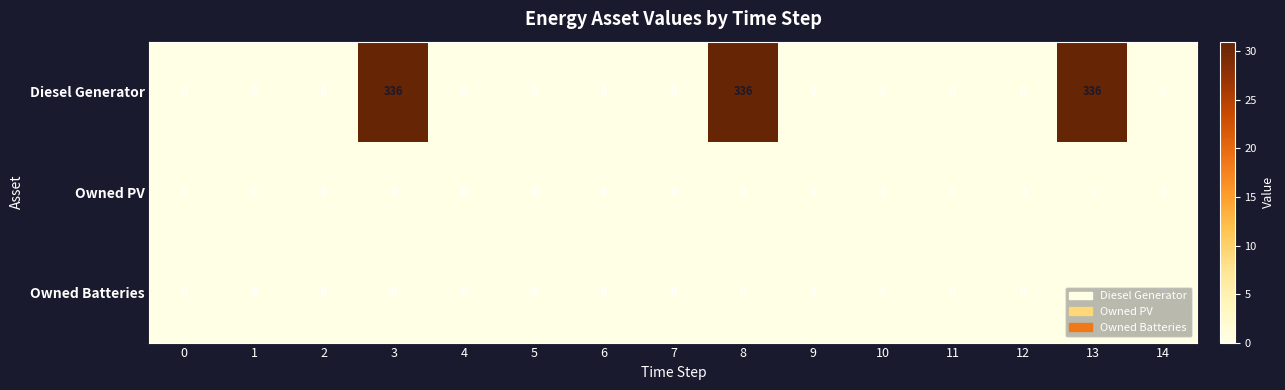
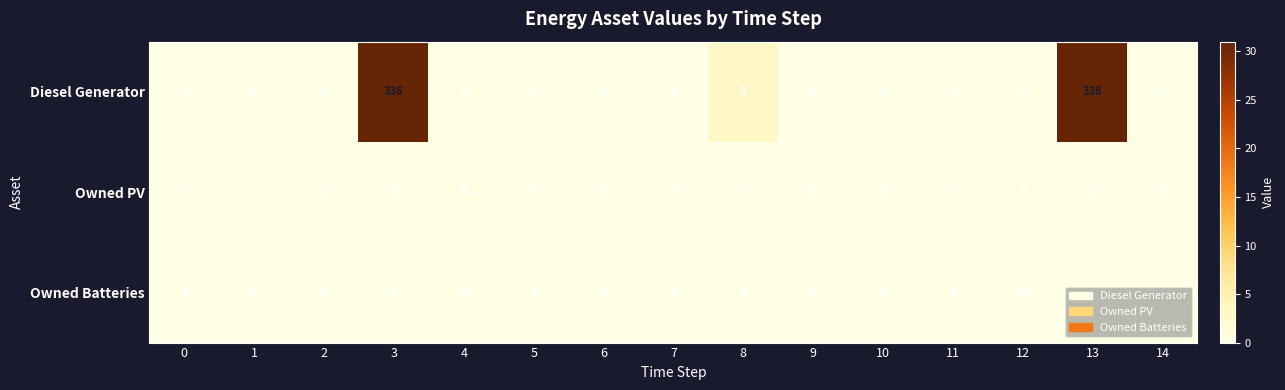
  {
    "Diesel Generator": {
      "3": 336,
-     "8": 336,
+     "8": 3,
      "13": 336
    }
  }
